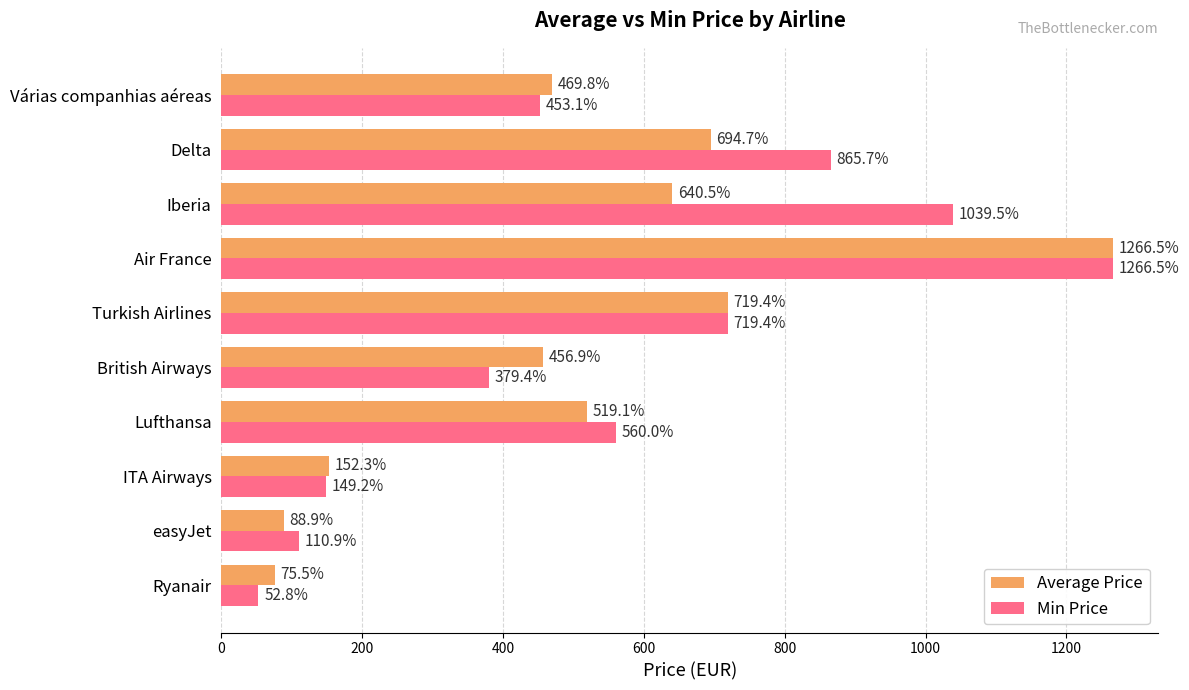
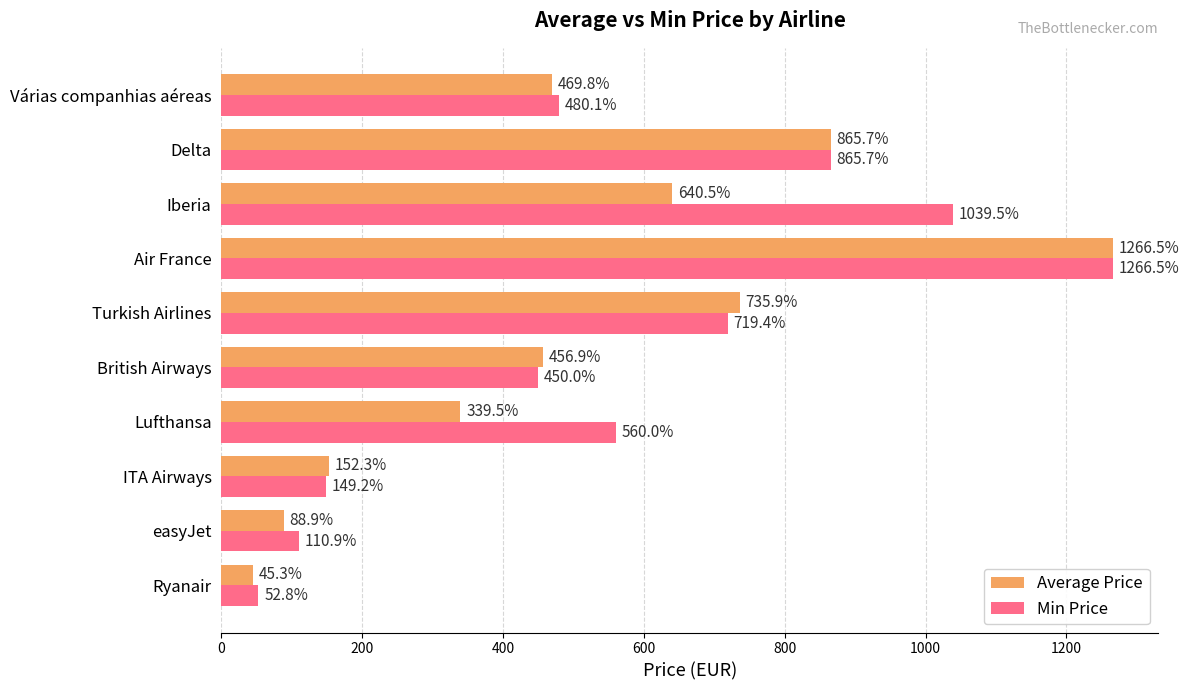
  {
    "Average Price": {
      "Várias companhias aéreas": "469.8%",
-     "Delta": "694.7%",
+     "Delta": "865.7%",
      "Iberia": "640.5%",
      "Air France": "1266.5%",
-     "Turkish Airlines": "719.4%",
+     "Turkish Airlines": "735.9%",
      "British Airways": "456.9%",
-     "Lufthansa": "519.1%",
+     "Lufthansa": "339.5%",
      "ITA Airways": "152.3%",
      "easyJet": "88.9%",
-     "Ryanair": "75.5%"
+     "Ryanair": "45.3%"
    },
    "Min Price": {
-     "Várias companhias aéreas": "453.1%",
+     "Várias companhias aéreas": "480.1%",
      "Delta": "865.7%",
      "Iberia": "1039.5%",
      "Air France": "1266.5%",
      "Turkish Airlines": "719.4%",
-     "British Airways": "379.4%",
+     "British Airways": "450.0%",
      "Lufthansa": "560.0%",
      "ITA Airways": "149.2%",
      "easyJet": "110.9%",
      "Ryanair": "52.8%"
    }
  }
